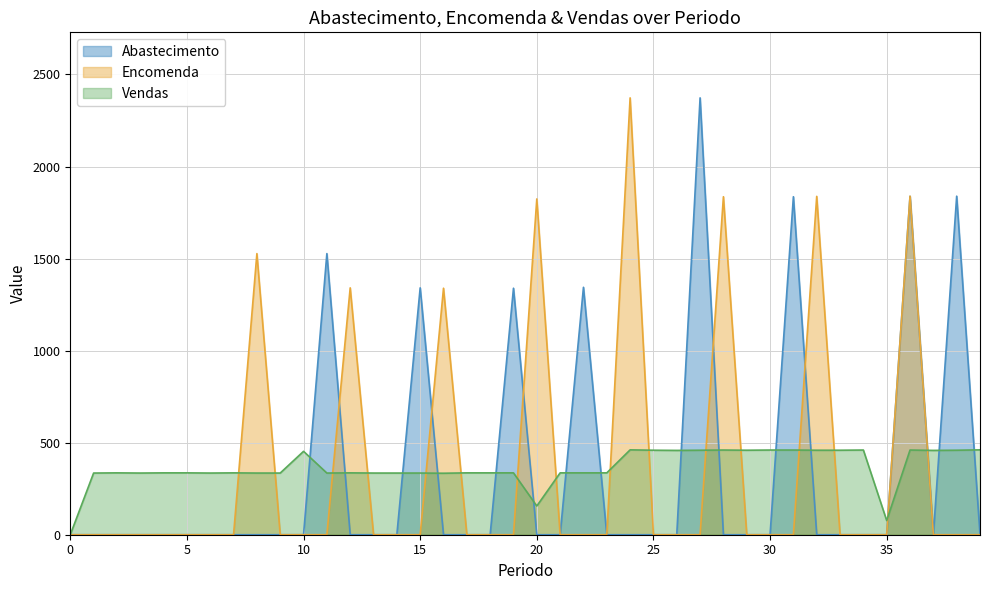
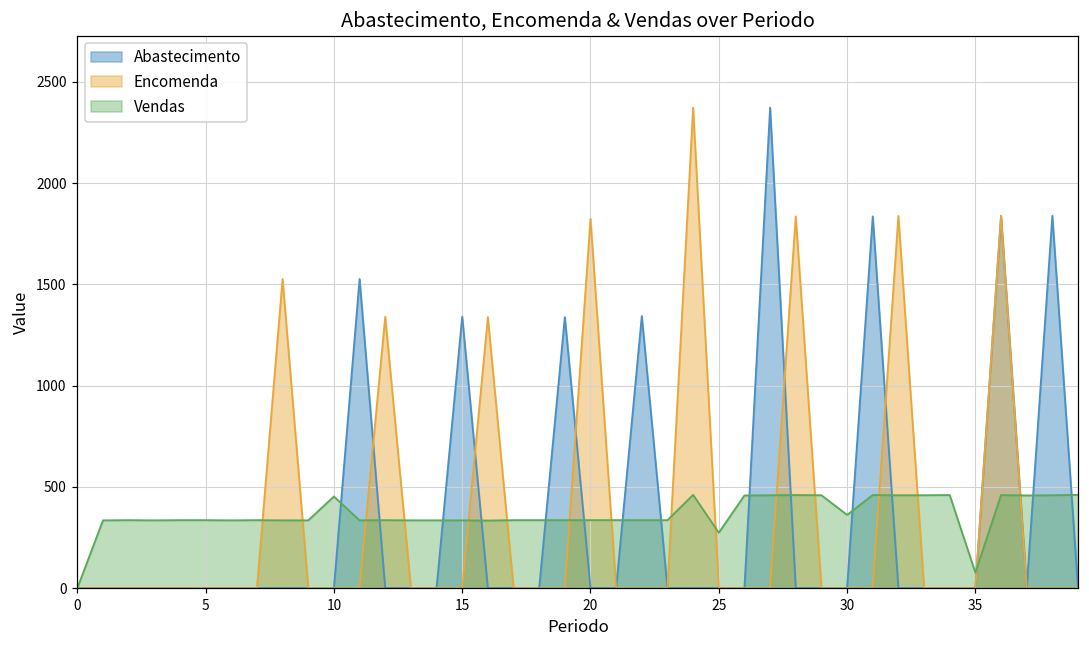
  {
    "Abastecimento": {
      "15": 1340,
      "20": 0
    },
    "Encomenda": {
      "15": 0,
      "20": 1820
    },
    "Vendas": {
      "5": 340,
      "10": 450,
      "15": 340,
-     "20": 160,
-     "25": 460,
-     "30": 460,
+     "20": 340,
+     "25": 270,
+     "30": 360,
      "35": 80
    }
  }
